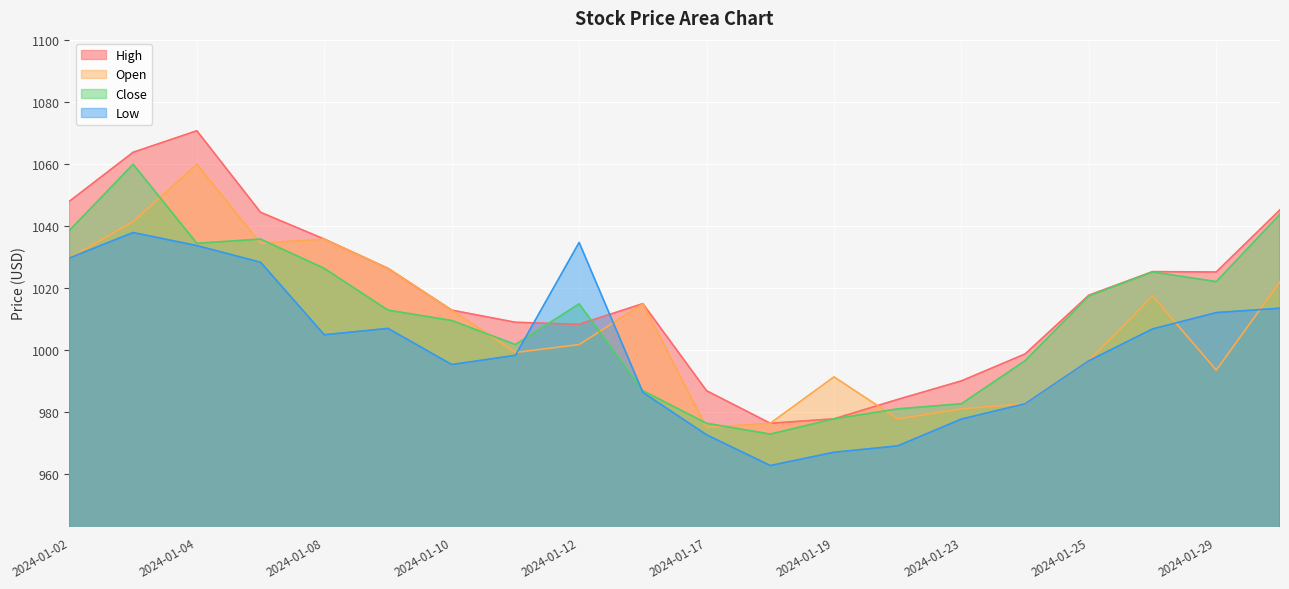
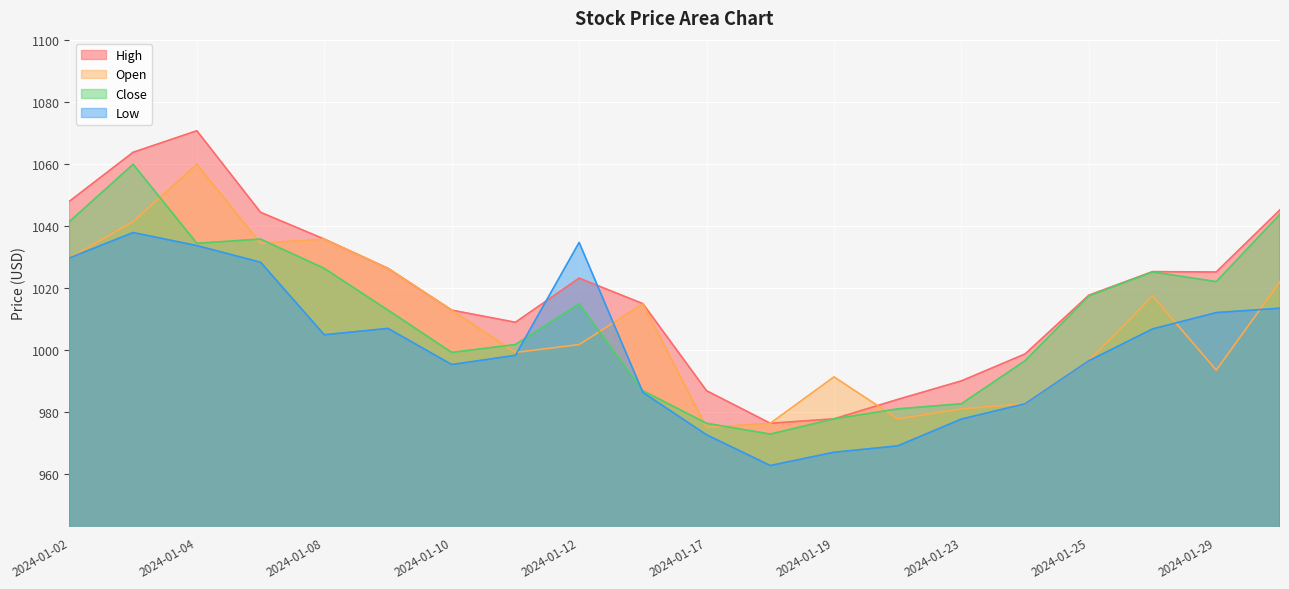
  {
    "High": {
      "2024-01-02": 1048,
      "2024-01-04": 1071,
-     "2024-01-12": 1008,
+     "2024-01-12": 1023,
      "2024-01-17": 987,
      "2024-01-23": 990,
      "2024-01-29": 1025
    },
    "Open": {
      "2024-01-04": 1060,
      "2024-01-12": 1002,
      "2024-01-17": 975,
      "2024-01-19": 991,
      "2024-01-23": 981,
      "2024-01-29": 994
    },
    "Close": {
-     "2024-01-02": 1039,
+     "2024-01-02": 1041,
      "2024-01-08": 1026,
-     "2024-01-10": 1010,
+     "2024-01-10": 999,
      "2024-01-12": 1015,
      "2024-01-17": 976,
      "2024-01-23": 983,
      "2024-01-29": 1022
    },
    "Low": {
      "2024-01-08": 1005,
      "2024-01-10": 995,
      "2024-01-12": 1035,
      "2024-01-17": 973,
      "2024-01-19": 967,
      "2024-01-23": 978,
      "2024-01-29": 1012
    }
  }
